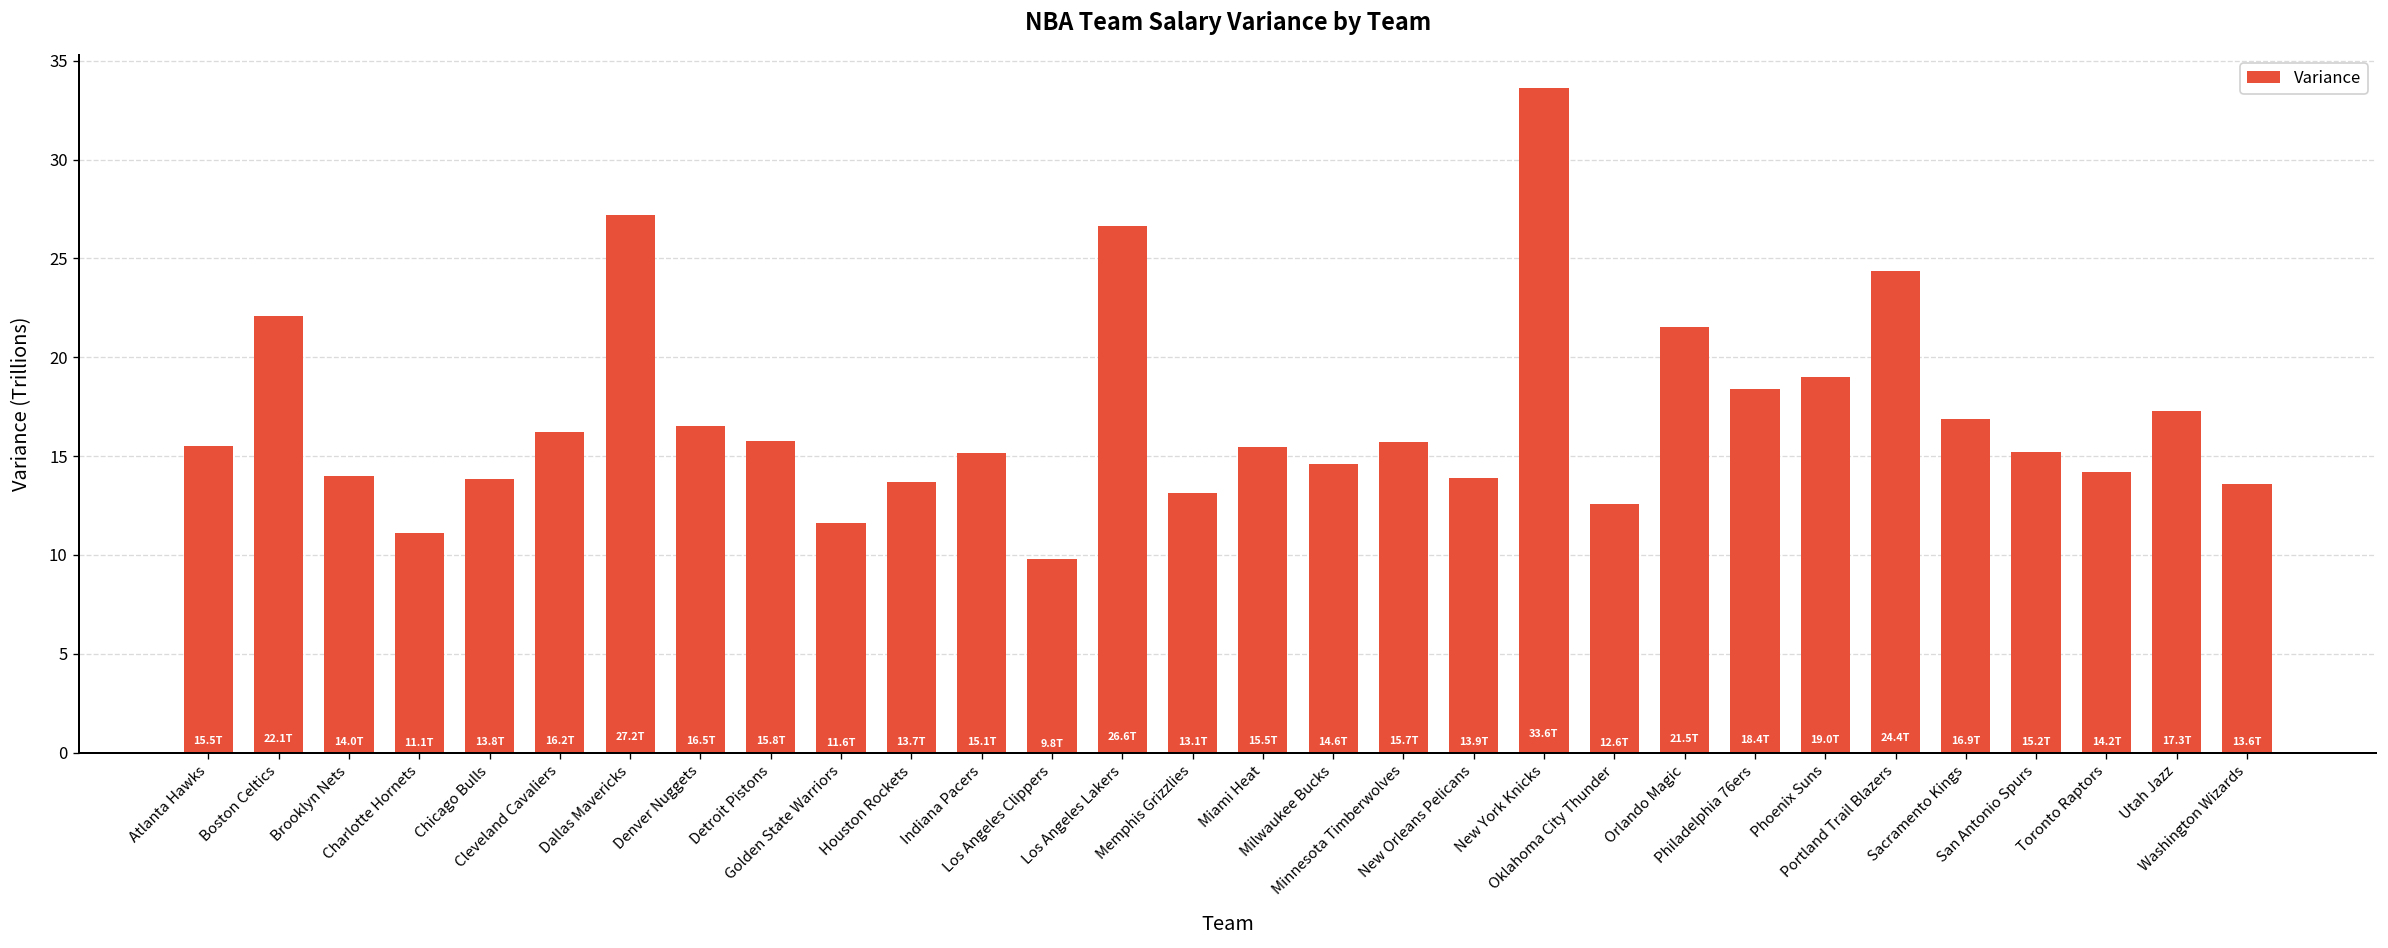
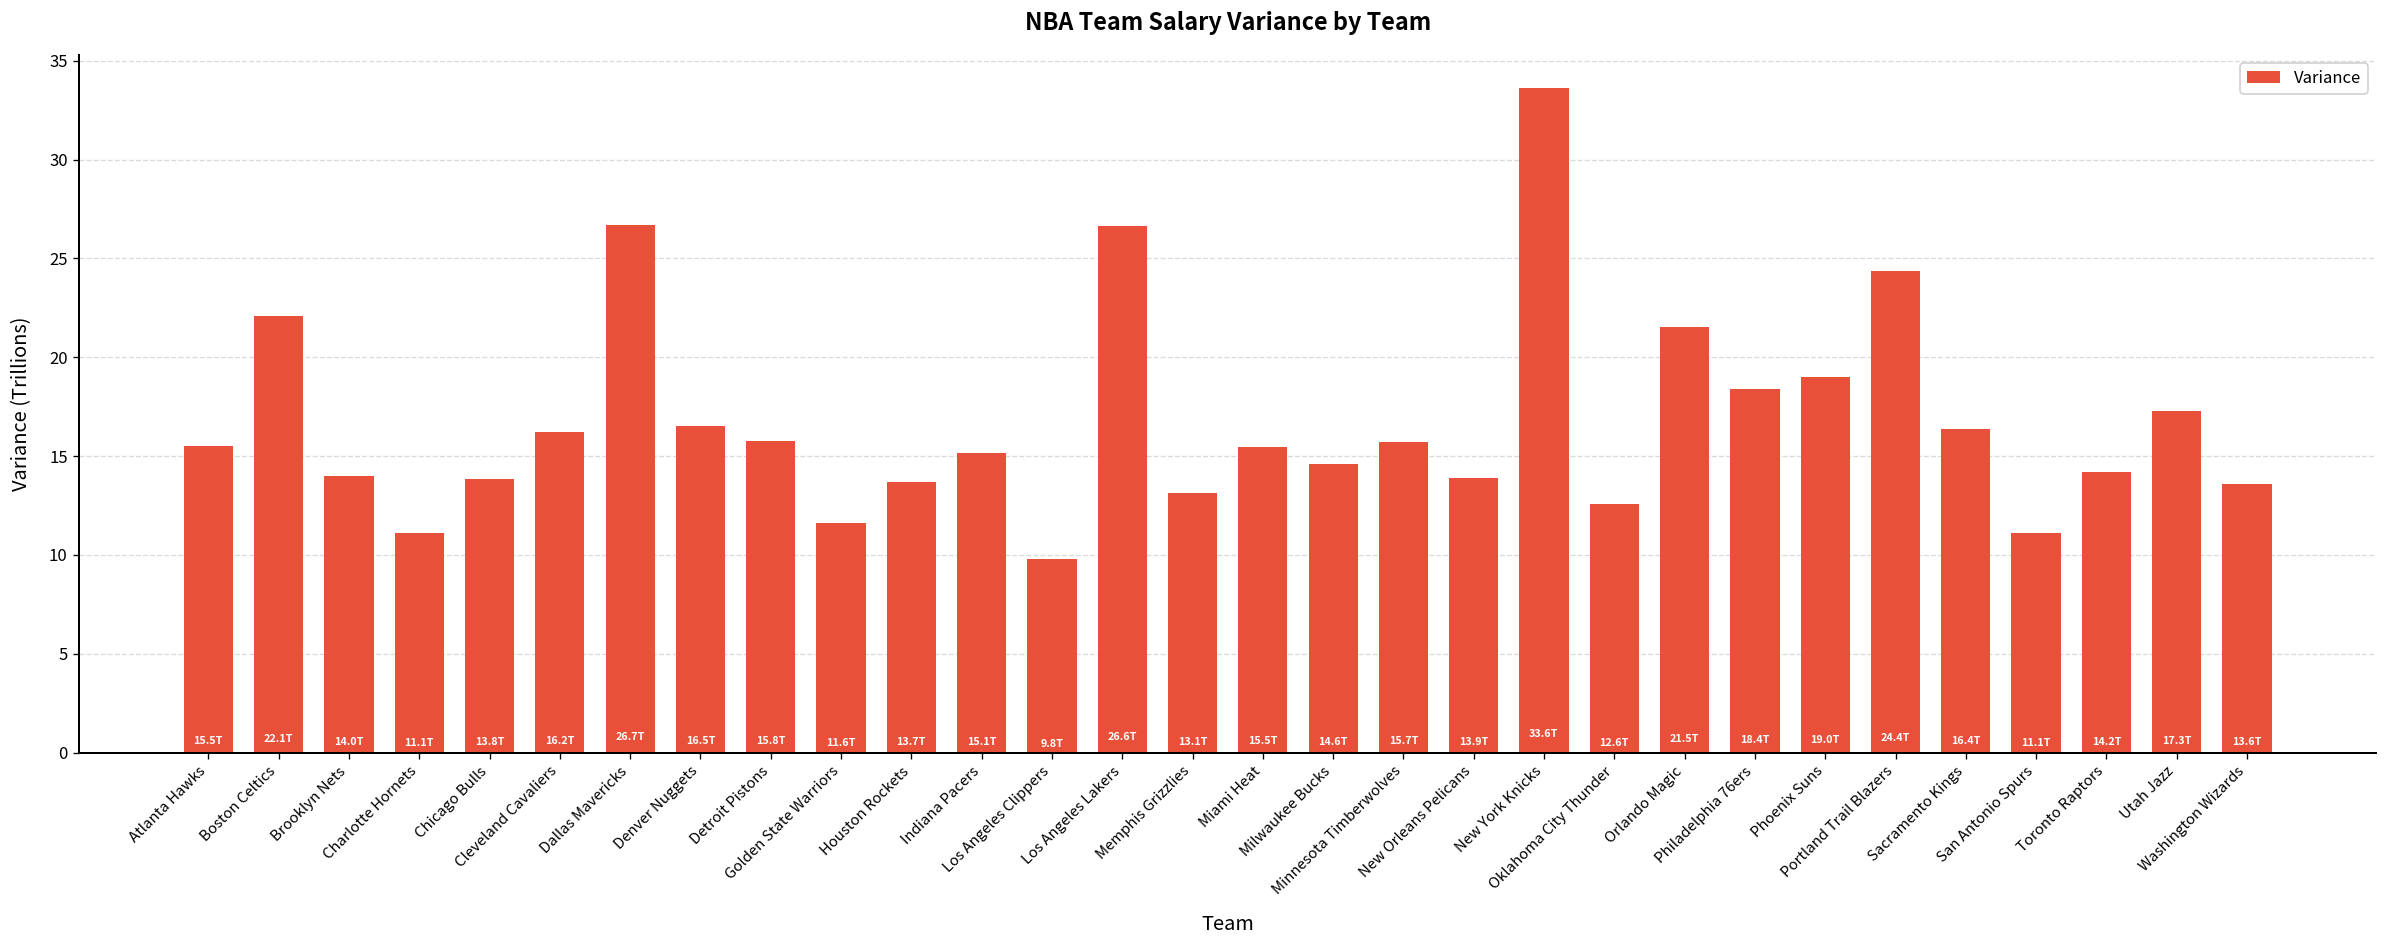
  {
    "Atlanta Hawks": "15.5T",
    "Boston Celtics": "22.1T",
    "Brooklyn Nets": "14.0T",
    "Charlotte Hornets": "11.1T",
    "Chicago Bulls": "13.8T",
    "Cleveland Cavaliers": "16.2T",
-   "Dallas Mavericks": "27.2T",
+   "Dallas Mavericks": "26.7T",
    "Denver Nuggets": "16.5T",
    "Detroit Pistons": "15.8T",
    "Golden State Warriors": "11.6T",
    "Houston Rockets": "13.7T",
    "Indiana Pacers": "15.1T",
    "Los Angeles Clippers": "9.8T",
    "Los Angeles Lakers": "26.6T",
    "Memphis Grizzlies": "13.1T",
    "Miami Heat": "15.5T",
    "Milwaukee Bucks": "14.6T",
    "Minnesota Timberwolves": "15.7T",
    "New Orleans Pelicans": "13.9T",
    "New York Knicks": "33.6T",
    "Oklahoma City Thunder": "12.6T",
    "Orlando Magic": "21.5T",
    "Philadelphia 76ers": "18.4T",
    "Phoenix Suns": "19.0T",
    "Portland Trail Blazers": "24.4T",
-   "Sacramento Kings": "16.9T",
-   "San Antonio Spurs": "15.2T",
+   "Sacramento Kings": "16.4T",
+   "San Antonio Spurs": "11.1T",
    "Toronto Raptors": "14.2T",
    "Utah Jazz": "17.3T",
    "Washington Wizards": "13.6T"
  }
